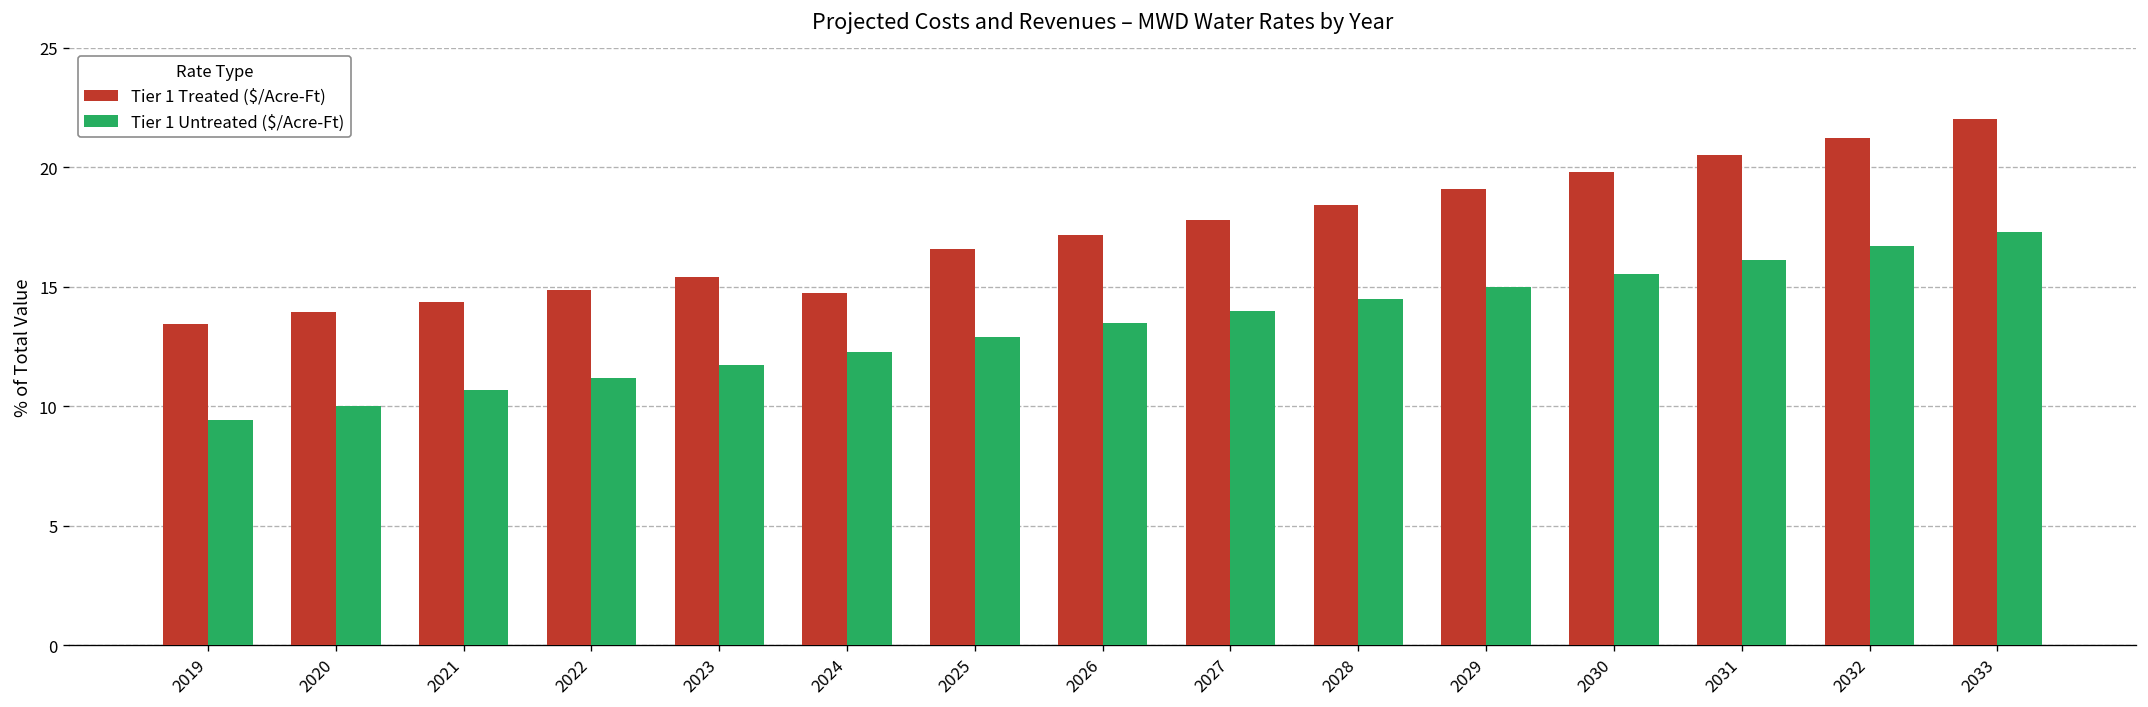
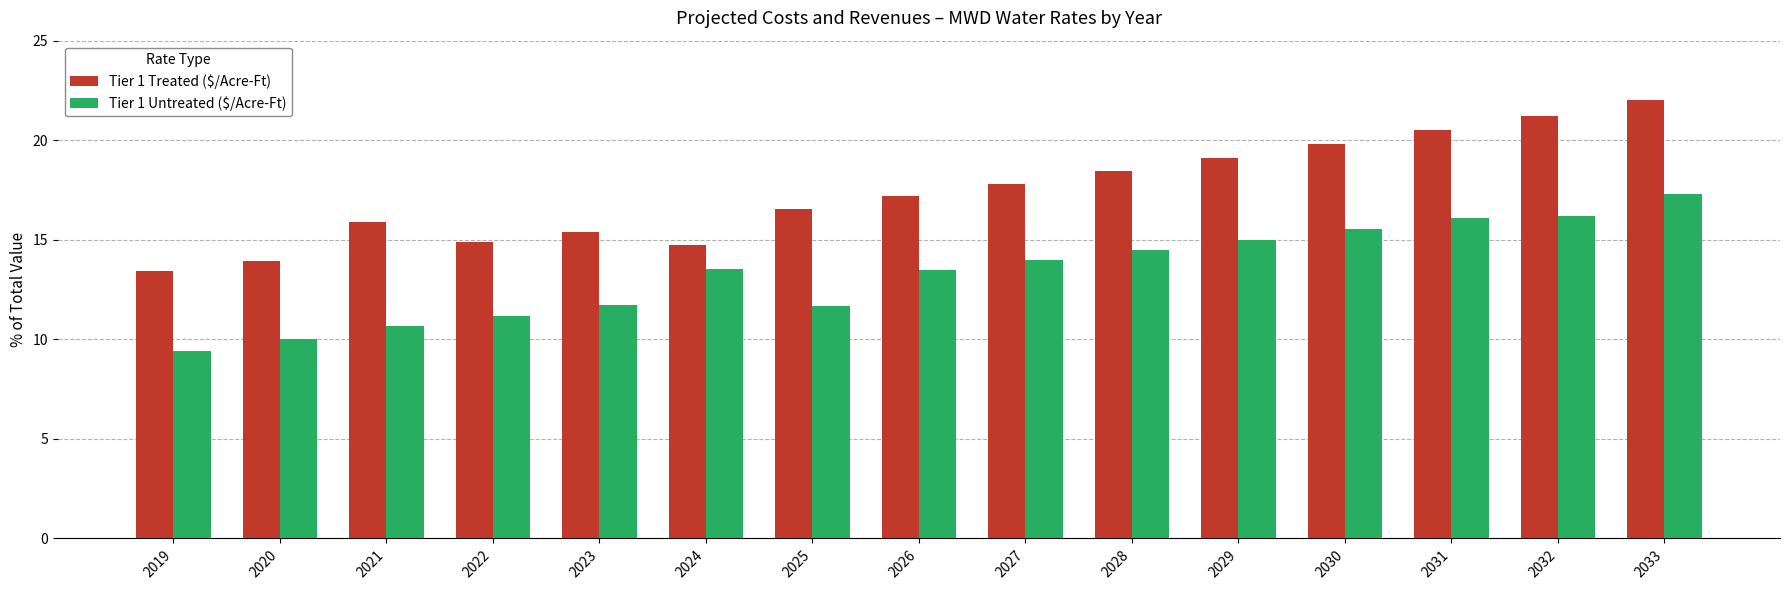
  {
    "Tier 1 Treated ($/Acre-Ft)": {
      "2019": 13.5,
      "2020": 14.0,
-     "2021": 14.4,
+     "2021": 15.9,
      "2022": 14.9,
      "2023": 15.4,
      "2024": 14.7,
      "2025": 16.6,
      "2026": 17.2,
      "2027": 17.8,
      "2028": 18.4,
      "2029": 19.1,
      "2030": 19.8,
      "2031": 20.5,
      "2032": 21.2,
      "2033": 22.0
    },
    "Tier 1 Untreated ($/Acre-Ft)": {
      "2019": 9.4,
      "2020": 10.0,
      "2021": 10.7,
      "2022": 11.2,
      "2023": 11.7,
-     "2024": 12.3,
-     "2025": 12.9,
+     "2024": 13.5,
+     "2025": 11.7,
      "2026": 13.5,
      "2027": 14.0,
      "2028": 14.5,
      "2029": 15.0,
      "2030": 15.5,
      "2031": 16.1,
-     "2032": 16.7,
+     "2032": 16.2,
      "2033": 17.3
    }
  }
